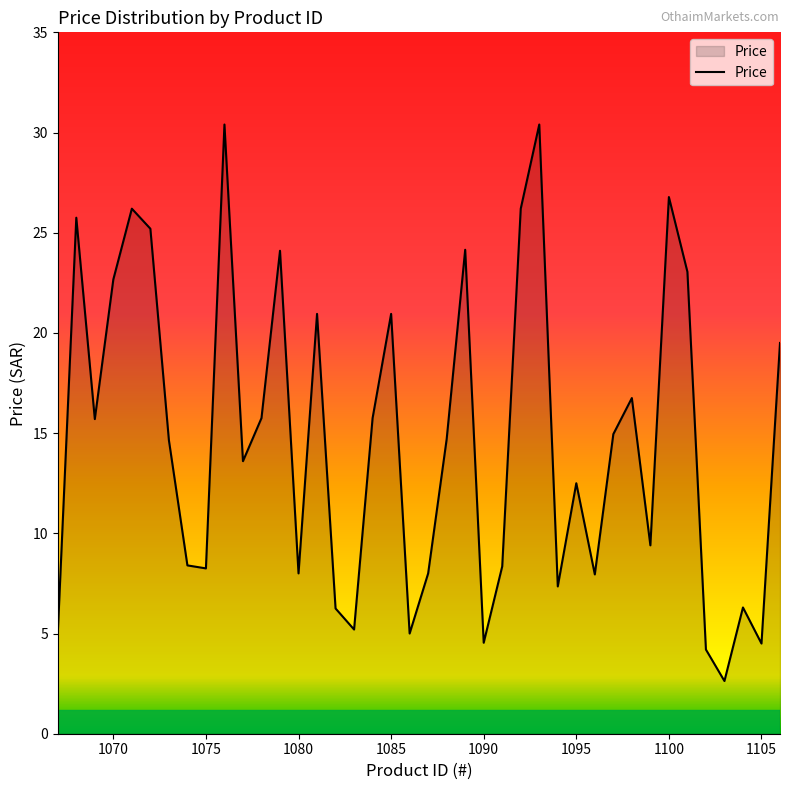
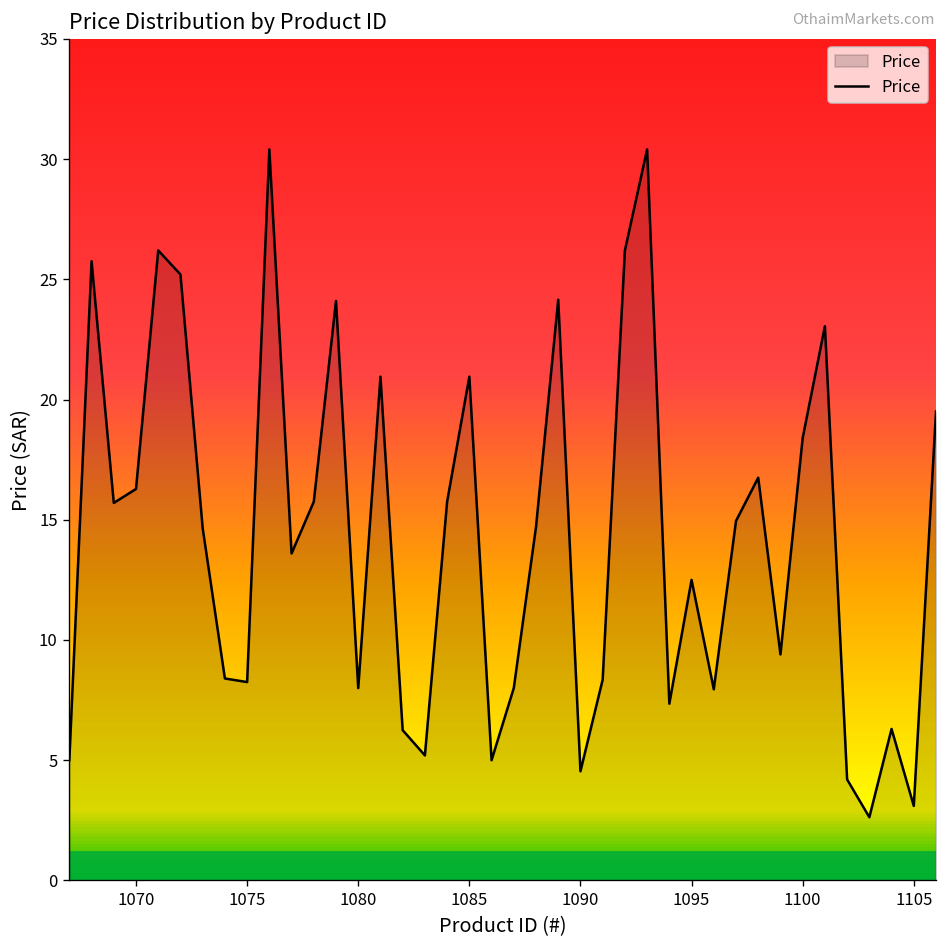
  {
-   "1070": 22.7,
+   "1070": 16.3,
    "1075": 8.3,
    "1080": 8.0,
    "1085": 21.0,
    "1090": 4.5,
    "1095": 12.5,
-   "1100": 26.8,
-   "1105": 4.5
+   "1100": 18.4,
+   "1105": 3.1
  }
